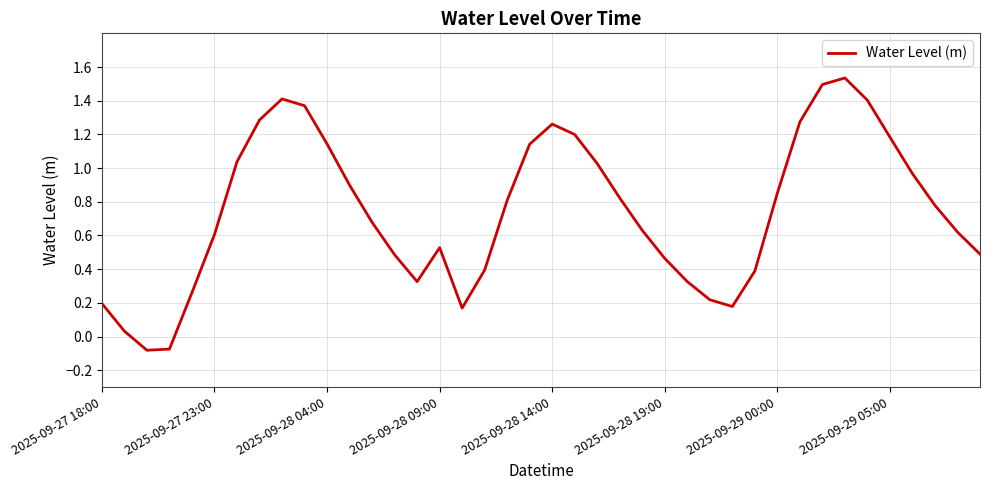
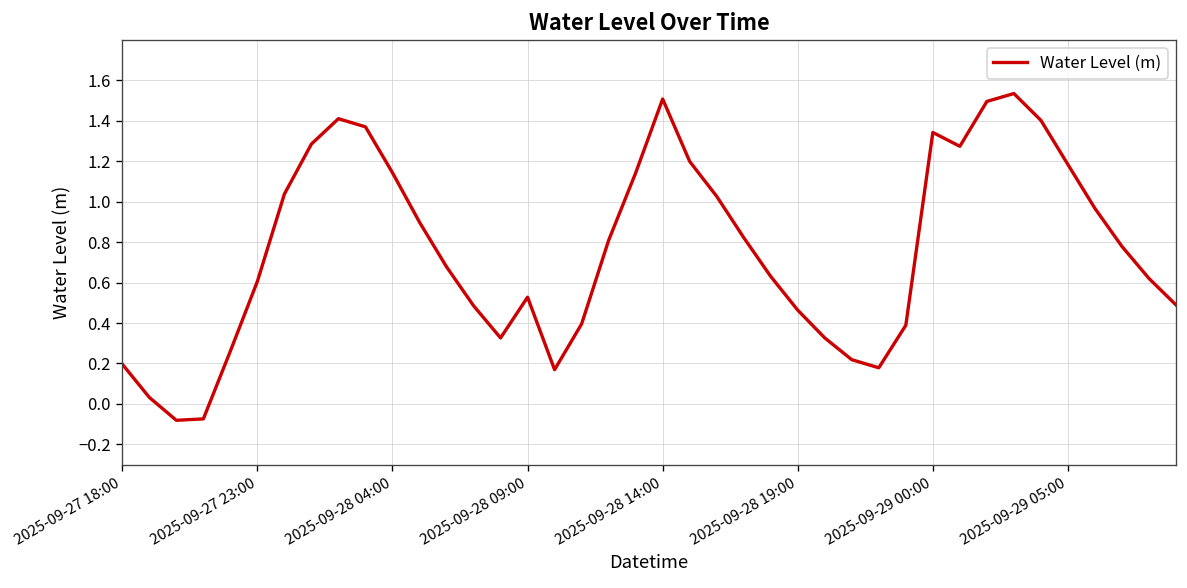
  {
    "2025-09-27 18:00": 0.20,
    "2025-09-27 23:00": 0.61,
    "2025-09-28 04:00": 1.14,
    "2025-09-28 09:00": 0.53,
-   "2025-09-28 14:00": 1.26,
+   "2025-09-28 14:00": 1.51,
    "2025-09-28 19:00": 0.46,
-   "2025-09-29 00:00": 0.85,
+   "2025-09-29 00:00": 1.34,
    "2025-09-29 05:00": 1.18
  }
